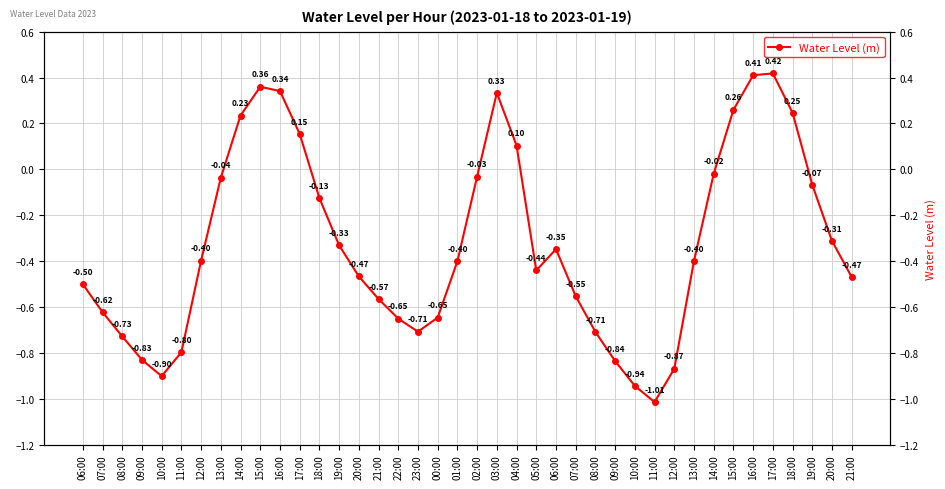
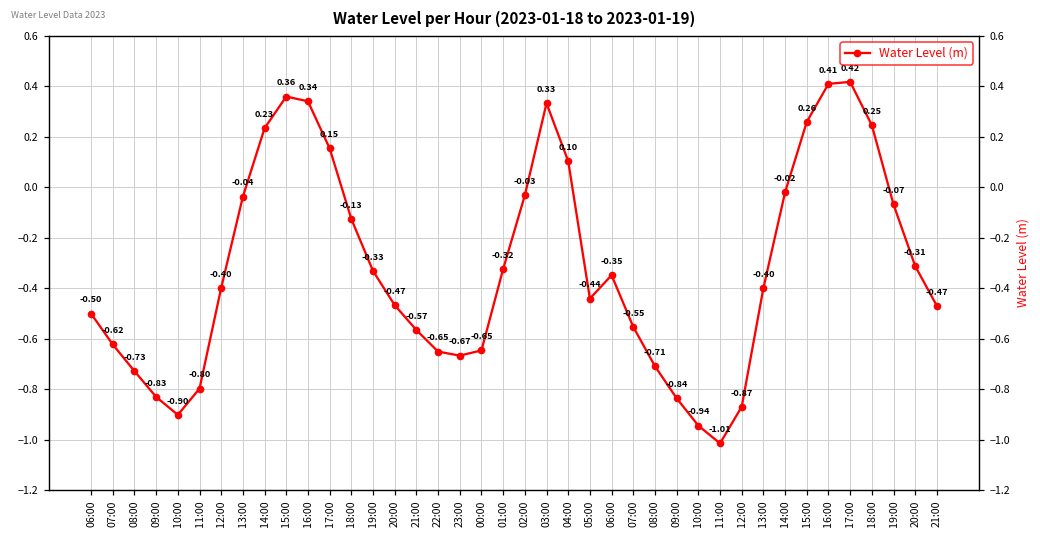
  {
    "22:00": -0.65,
-   "23:00": -0.71,
+   "23:00": -0.67,
    "00:00": -0.65,
-   "01:00": -0.40,
+   "01:00": -0.32,
    "02:00": -0.03,
    "03:00": 0.33,
    "04:00": 0.10,
    "05:00": -0.44
  }
